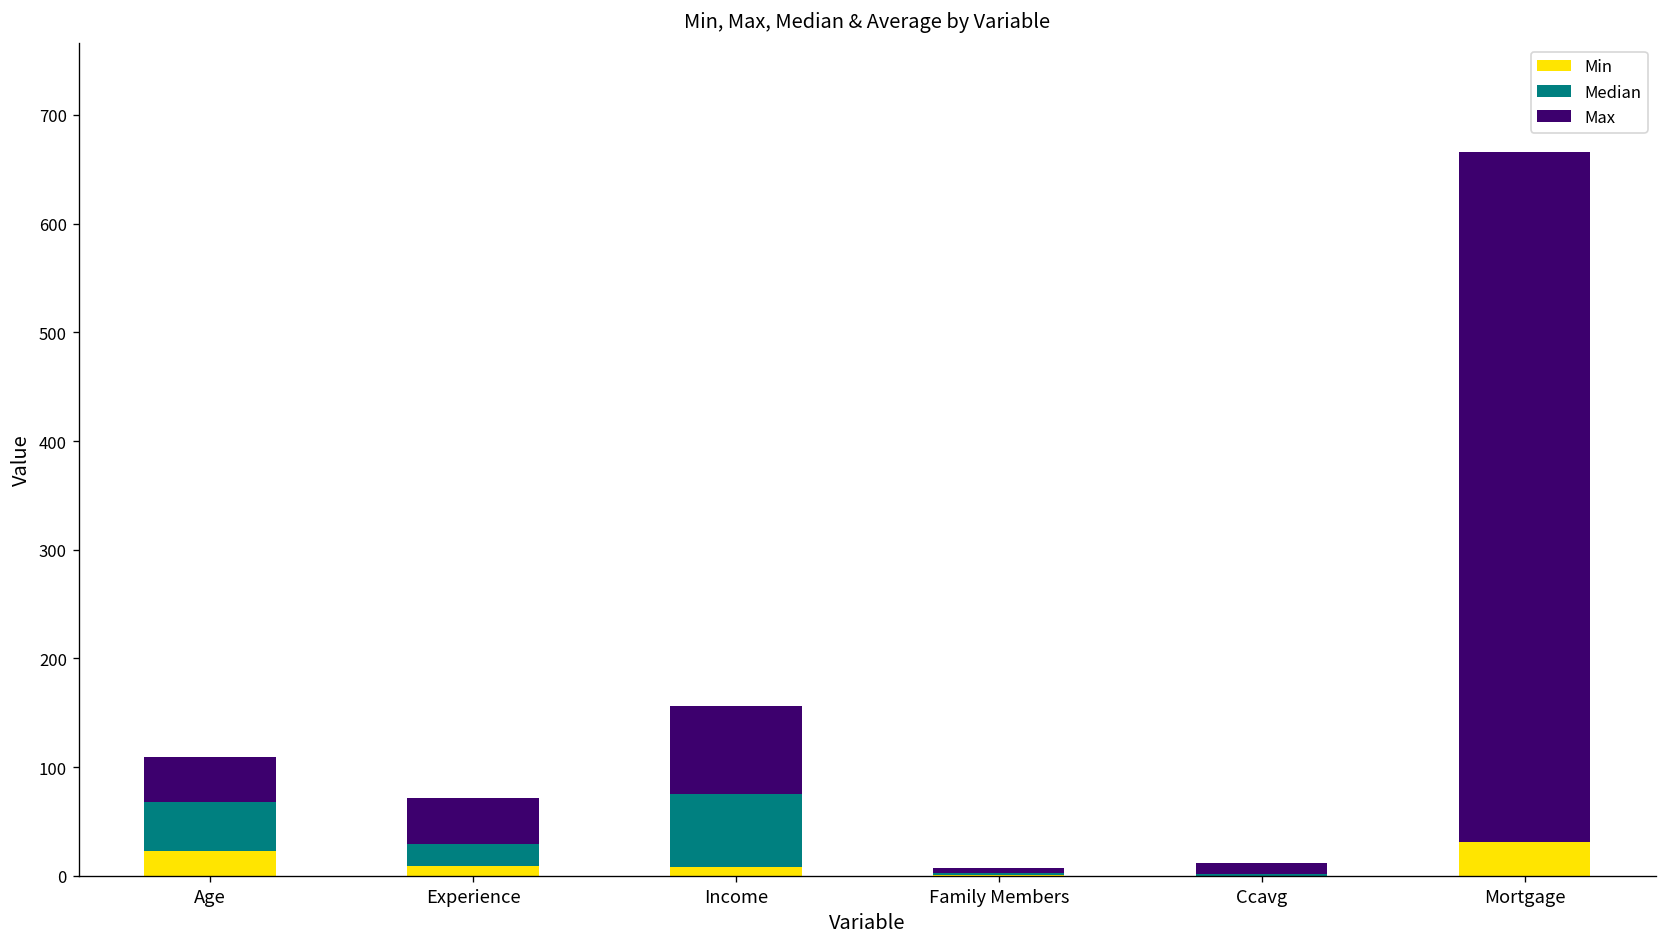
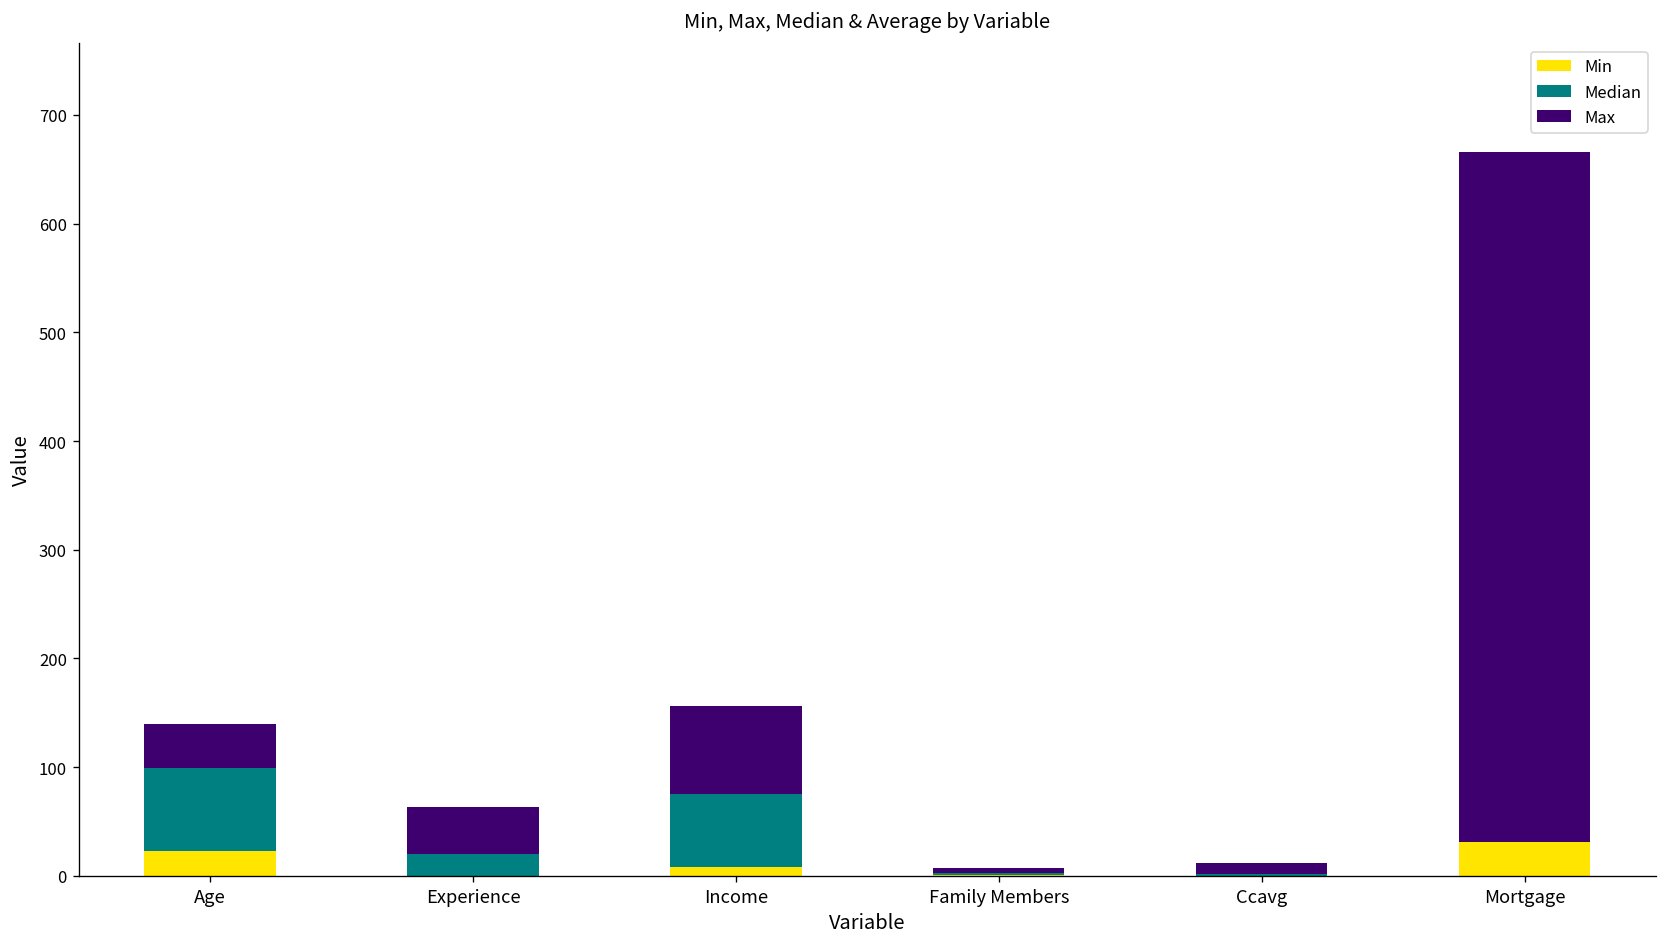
  {
    "Min": {
      "Age": 20,
-     "Experience": 10,
+     "Experience": 0,
      "Income": 10,
      "Ccavg": 0,
      "Mortgage": 30
    },
    "Median": {
-     "Age": 50,
+     "Age": 80,
      "Experience": 20,
      "Income": 70,
      "Mortgage": 0
    },
    "Max": {
      "Age": 40,
      "Experience": 40,
      "Income": 80,
      "Family Members": 0,
      "Ccavg": 10,
      "Mortgage": 640
    }
  }
